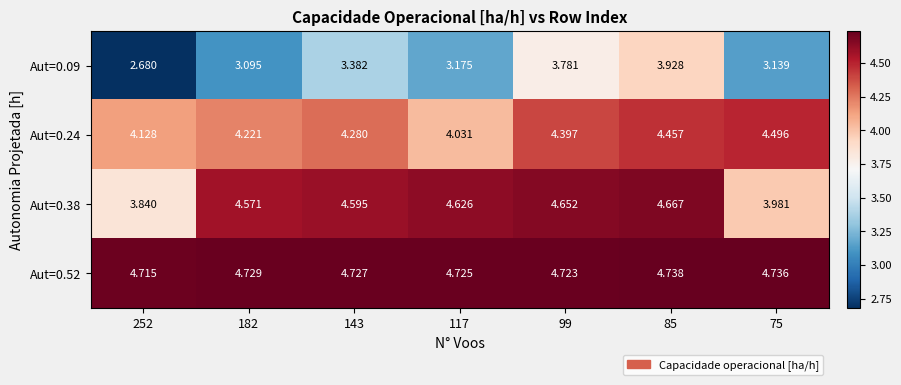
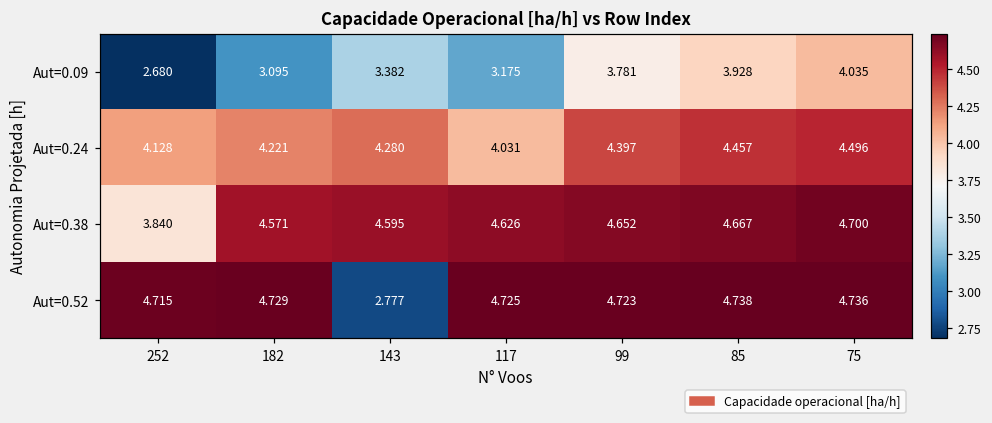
  {
    "Aut=0.09": {
      "252": 2.680,
      "182": 3.095,
      "143": 3.382,
      "117": 3.175,
      "99": 3.781,
      "85": 3.928,
-     "75": 3.139
+     "75": 4.035
    },
    "Aut=0.24": {
      "252": 4.128,
      "182": 4.221,
      "143": 4.280,
      "117": 4.031,
      "99": 4.397,
      "85": 4.457,
      "75": 4.496
    },
    "Aut=0.38": {
      "252": 3.840,
      "182": 4.571,
      "143": 4.595,
      "117": 4.626,
      "99": 4.652,
      "85": 4.667,
-     "75": 3.981
+     "75": 4.700
    },
    "Aut=0.52": {
      "252": 4.715,
      "182": 4.729,
-     "143": 4.727,
+     "143": 2.777,
      "117": 4.725,
      "99": 4.723,
      "85": 4.738,
      "75": 4.736
    }
  }
